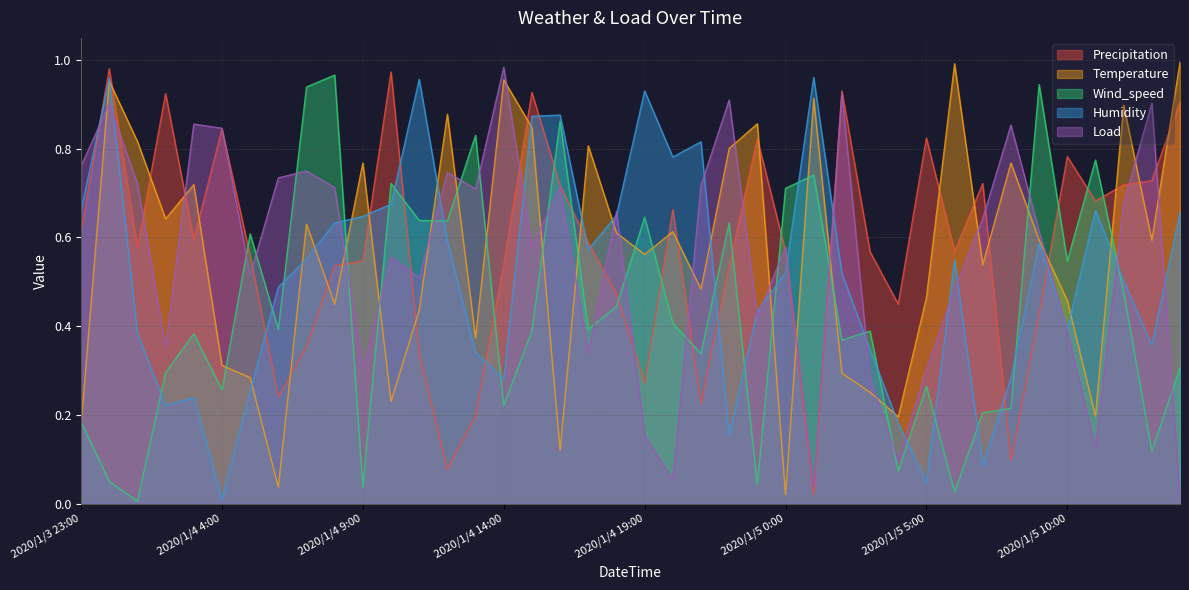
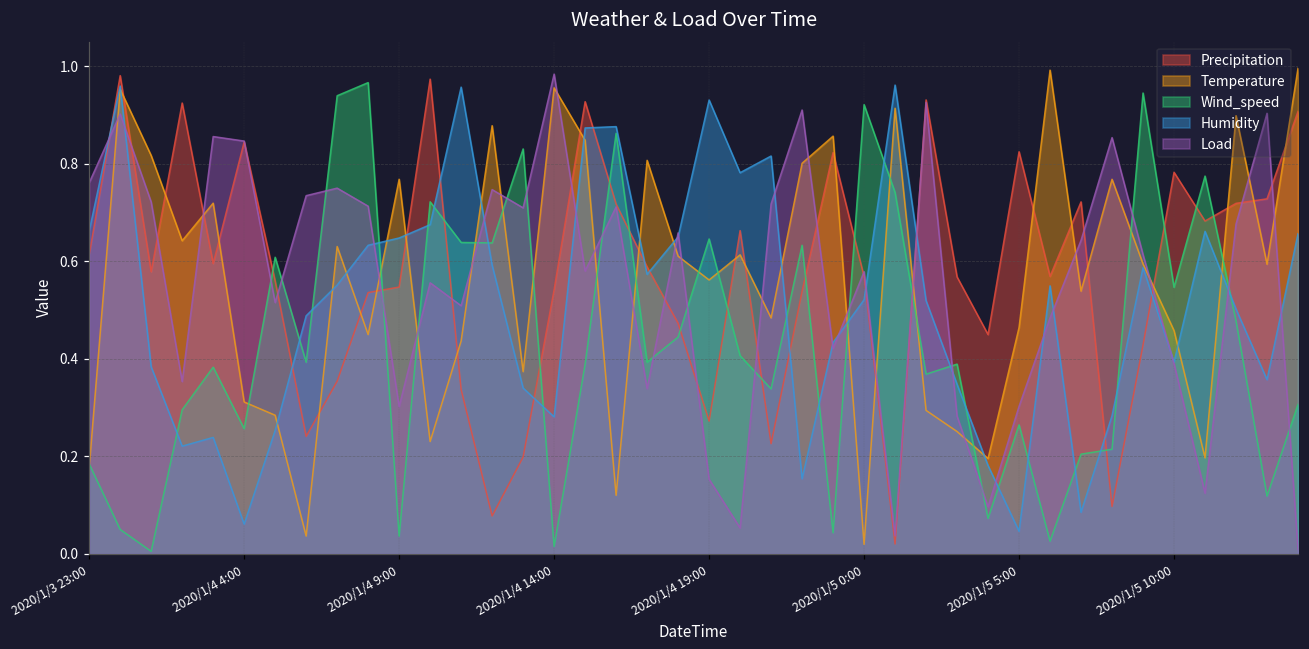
  {
    "Precipitation": {
      "2020/1/3 23:00": 0.61,
      "2020/1/4 9:00": 0.55,
      "2020/1/4 14:00": 0.54,
      "2020/1/4 19:00": 0.27,
      "2020/1/5 0:00": 0.57,
      "2020/1/5 5:00": 0.82,
      "2020/1/5 10:00": 0.78
    },
    "Temperature": {
      "2020/1/3 23:00": 0.18,
      "2020/1/4 4:00": 0.31,
      "2020/1/4 9:00": 0.77,
      "2020/1/4 14:00": 0.96,
      "2020/1/4 19:00": 0.56,
      "2020/1/5 0:00": 0.02,
      "2020/1/5 5:00": 0.46,
      "2020/1/5 10:00": 0.46
    },
    "Wind_speed": {
      "2020/1/3 23:00": 0.18,
      "2020/1/4 4:00": 0.26,
      "2020/1/4 9:00": 0.04,
-     "2020/1/4 14:00": 0.22,
+     "2020/1/4 14:00": 0.02,
      "2020/1/4 19:00": 0.65,
-     "2020/1/5 0:00": 0.71,
+     "2020/1/5 0:00": 0.92,
      "2020/1/5 5:00": 0.26,
      "2020/1/5 10:00": 0.55
    },
    "Humidity": {
      "2020/1/3 23:00": 0.66,
-     "2020/1/4 4:00": 0.01,
+     "2020/1/4 4:00": 0.06,
      "2020/1/4 9:00": 0.65,
      "2020/1/4 14:00": 0.28,
      "2020/1/4 19:00": 0.93,
      "2020/1/5 0:00": 0.52,
      "2020/1/5 5:00": 0.05
    },
    "Load": {
      "2020/1/3 23:00": 0.76,
      "2020/1/4 9:00": 0.30,
      "2020/1/4 14:00": 0.98,
      "2020/1/4 19:00": 0.15,
      "2020/1/5 0:00": 0.58,
      "2020/1/5 5:00": 0.30
    }
  }
